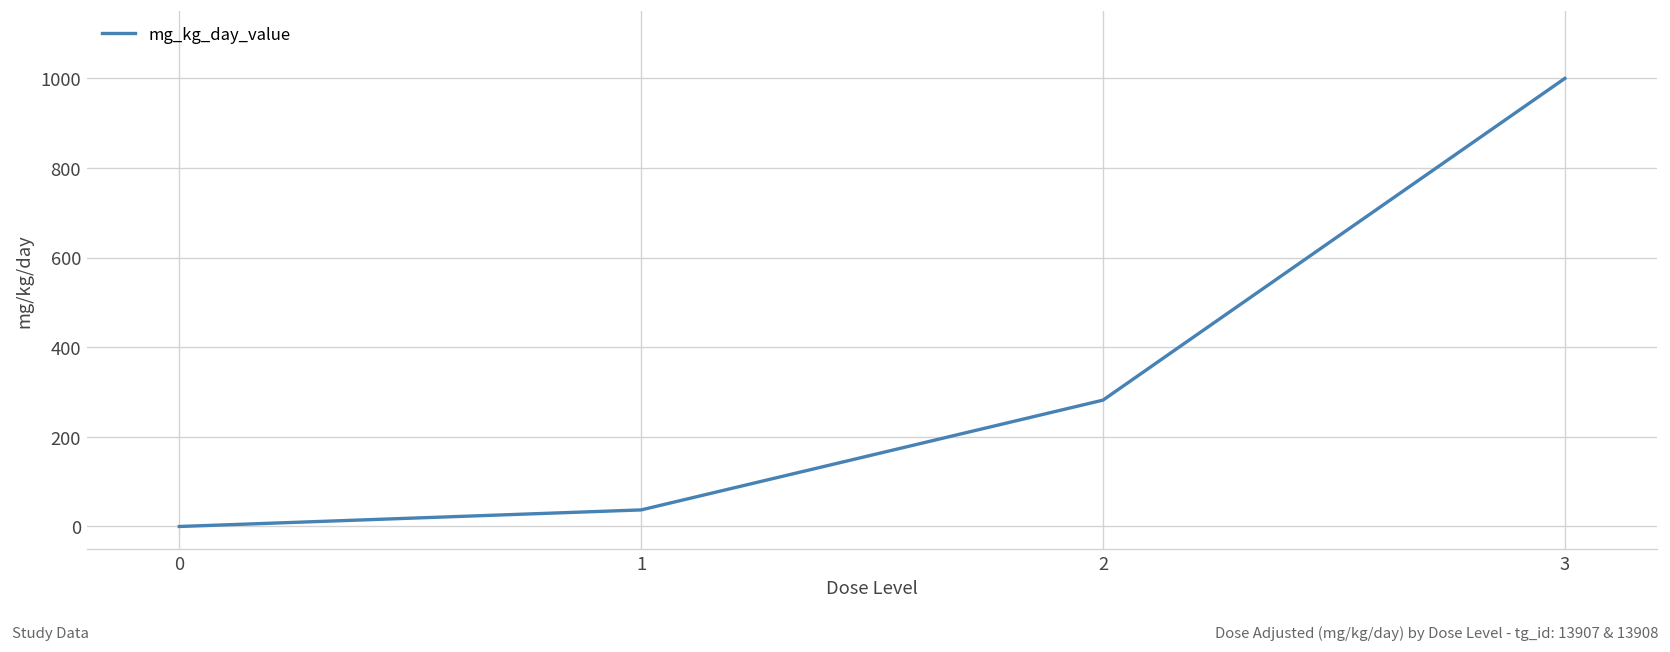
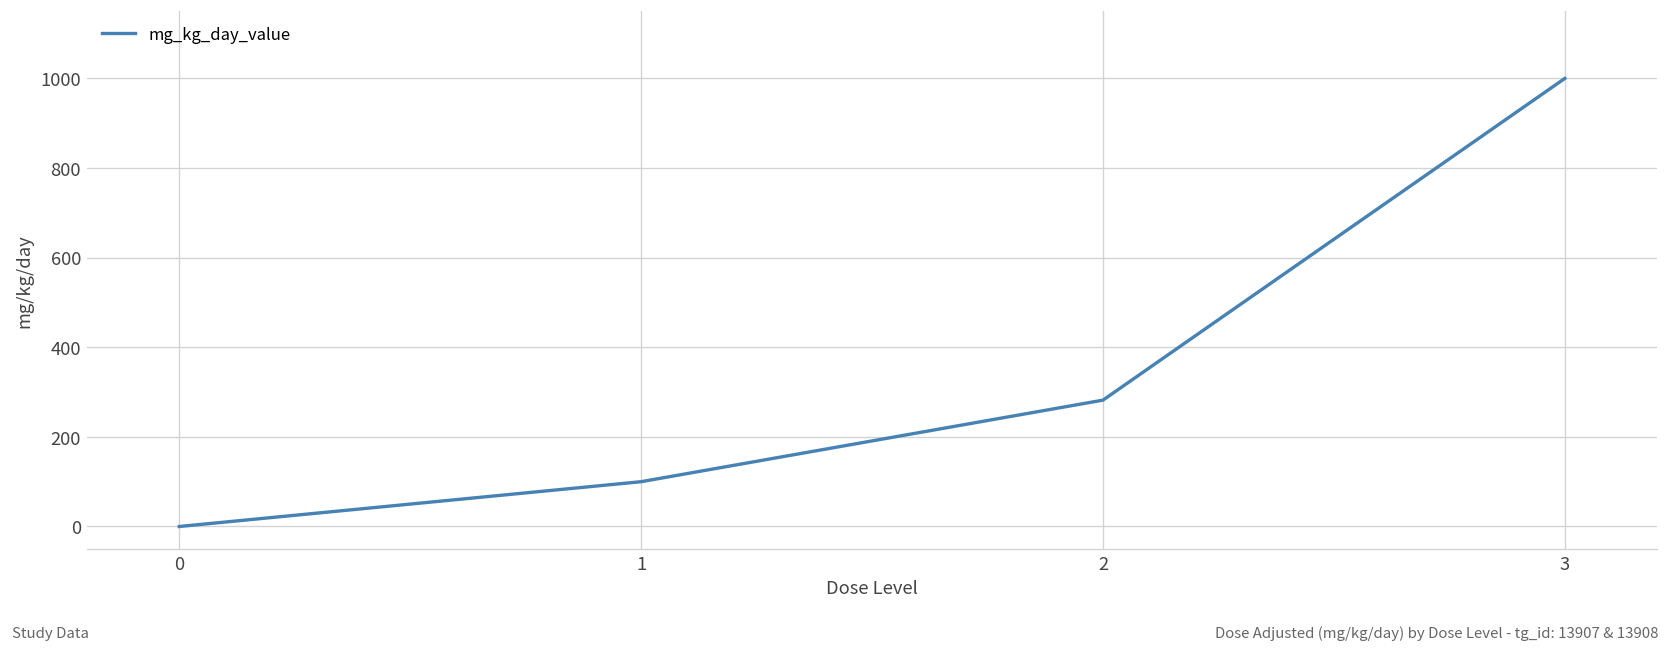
  {
    "0": 0,
-   "1": 40,
+   "1": 100,
    "2": 280,
    "3": 1000
  }
